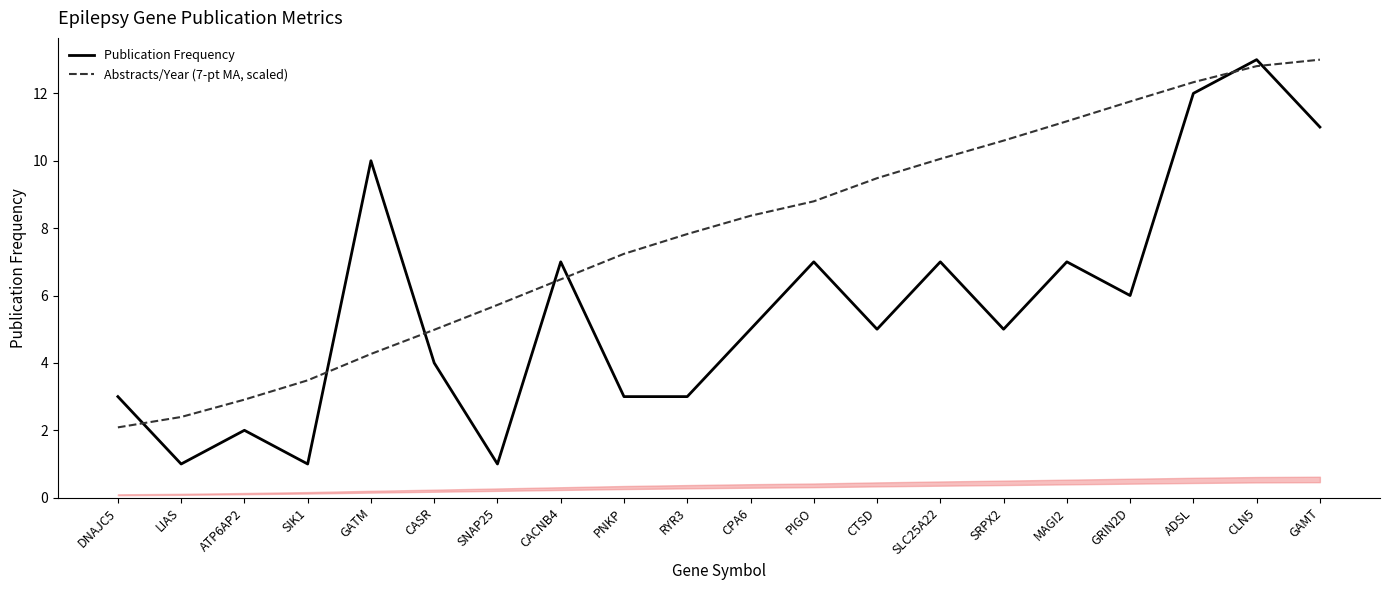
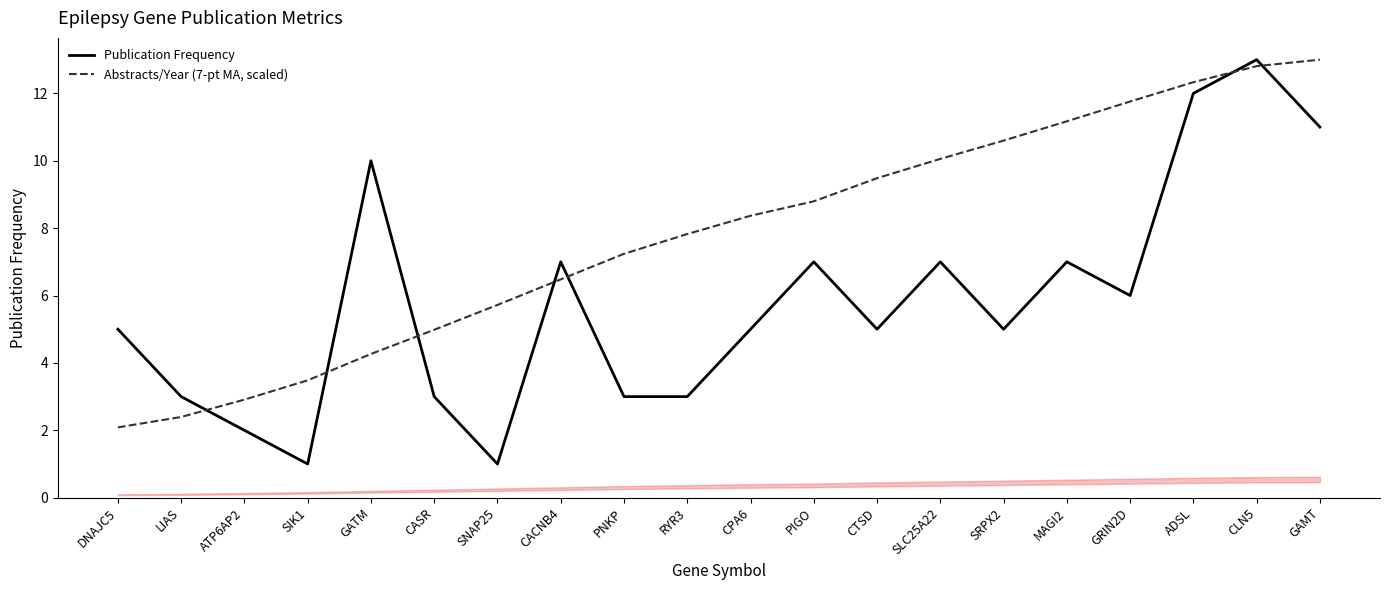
  {
    "Publication Frequency": {
-     "DNAJC5": 3,
-     "LIAS": 1,
+     "DNAJC5": 5,
+     "LIAS": 3,
      "ATP6AP2": 2,
      "SIK1": 1,
      "GATM": 10,
-     "CASR": 4,
+     "CASR": 3,
      "SNAP25": 1,
      "CACNB4": 7,
      "PNKP": 3,
      "RYR3": 3,
      "CPA6": 5,
      "PIGO": 7,
      "CTSD": 5,
      "SLC25A22": 7,
      "SRPX2": 5,
      "MAGI2": 7,
      "GRIN2D": 6,
      "ADSL": 12,
      "CLN5": 13,
      "GAMT": 11
    },
    "Abstracts/Year (7-pt MA, scaled)": {
      "DNAJC5": 2.1,
      "LIAS": 2.4,
      "ATP6AP2": 2.9,
      "SIK1": 3.5,
      "GATM": 4.3,
      "CASR": 5,
      "SNAP25": 5.7,
      "CACNB4": 6.5,
      "PNKP": 7.2,
      "RYR3": 7.8,
      "CPA6": 8.4,
      "PIGO": 8.8,
      "CTSD": 9.5,
      "SLC25A22": 10,
      "SRPX2": 10.6,
      "MAGI2": 11.2,
      "GRIN2D": 11.8,
      "ADSL": 12.3,
      "CLN5": 12.8,
      "GAMT": 13
    }
  }
